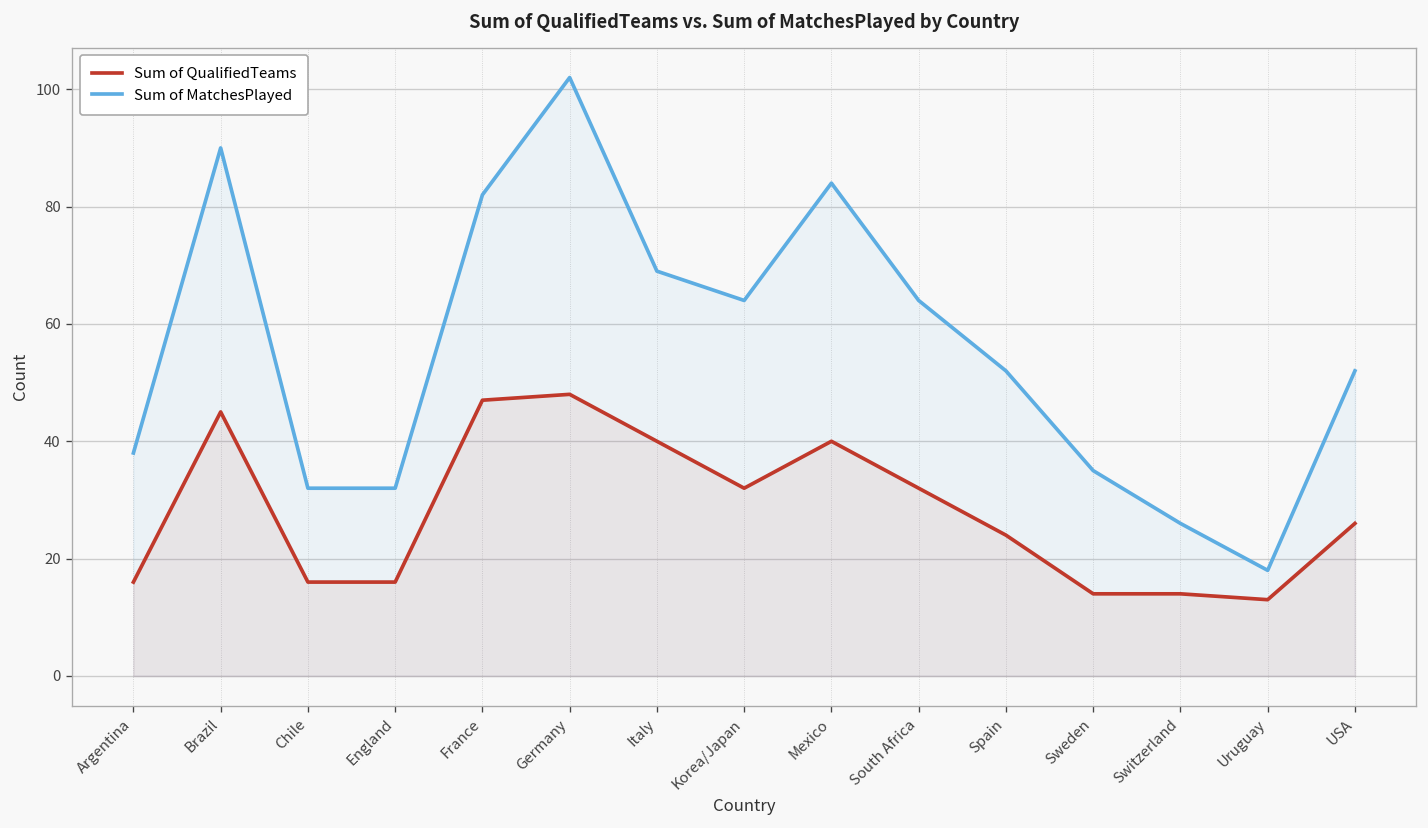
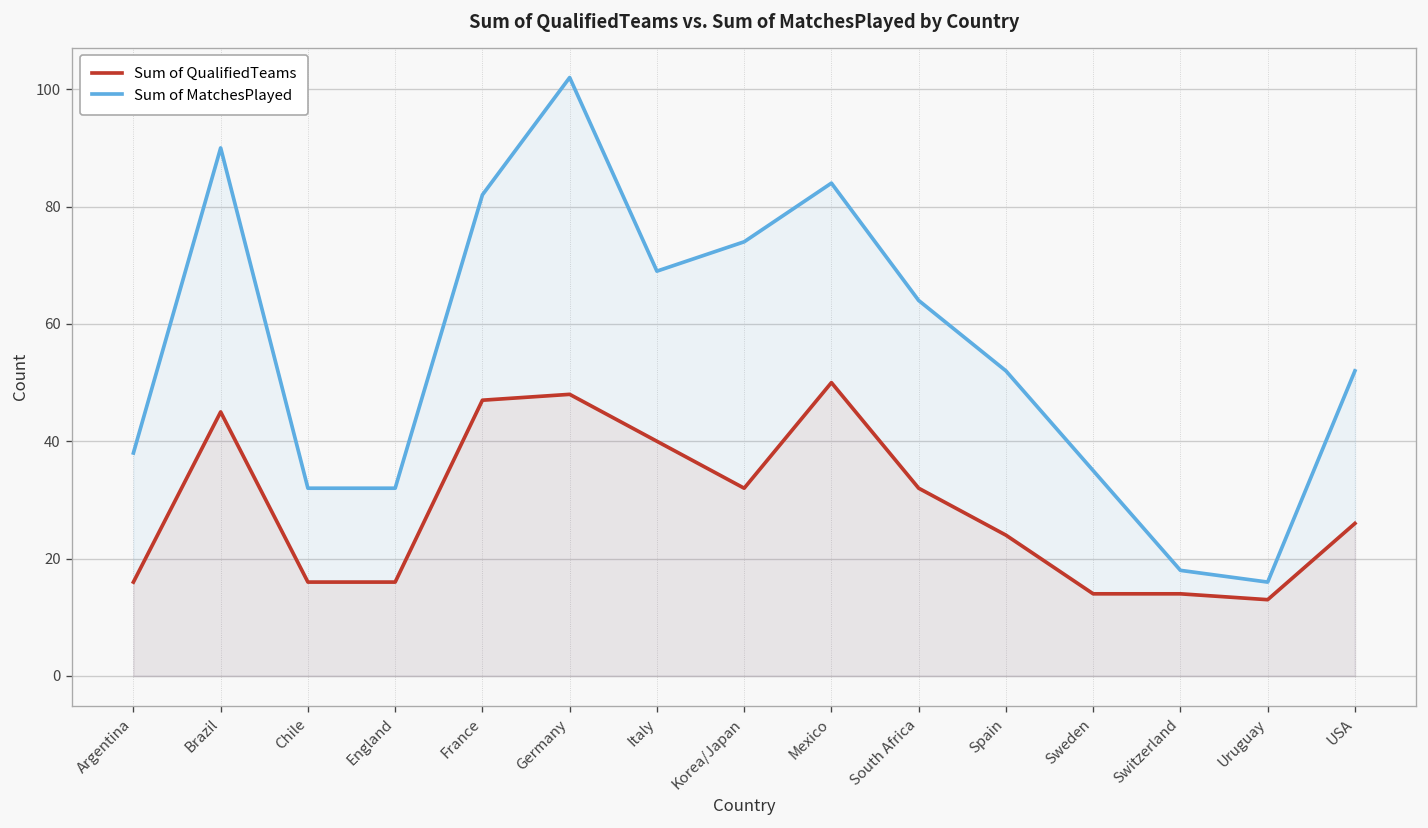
  {
    "Sum of QualifiedTeams": {
      "Argentina": 16,
      "Brazil": 45,
      "Chile": 16,
      "England": 16,
      "France": 47,
      "Germany": 48,
      "Italy": 40,
      "Korea/Japan": 32,
-     "Mexico": 40,
+     "Mexico": 50,
      "South Africa": 32,
      "Spain": 24,
      "Sweden": 14,
      "Switzerland": 14,
      "Uruguay": 13,
      "USA": 26
    },
    "Sum of MatchesPlayed": {
      "Argentina": 38,
      "Brazil": 90,
      "Chile": 32,
      "England": 32,
      "France": 82,
      "Germany": 102,
      "Italy": 69,
-     "Korea/Japan": 64,
+     "Korea/Japan": 74,
      "Mexico": 84,
      "South Africa": 64,
      "Spain": 52,
      "Sweden": 35,
-     "Switzerland": 26,
-     "Uruguay": 18,
+     "Switzerland": 18,
+     "Uruguay": 16,
      "USA": 52
    }
  }
